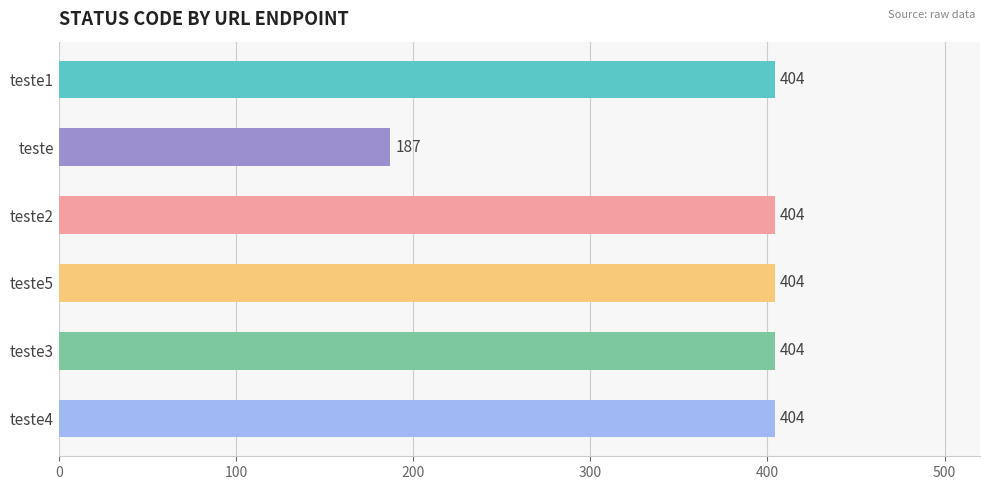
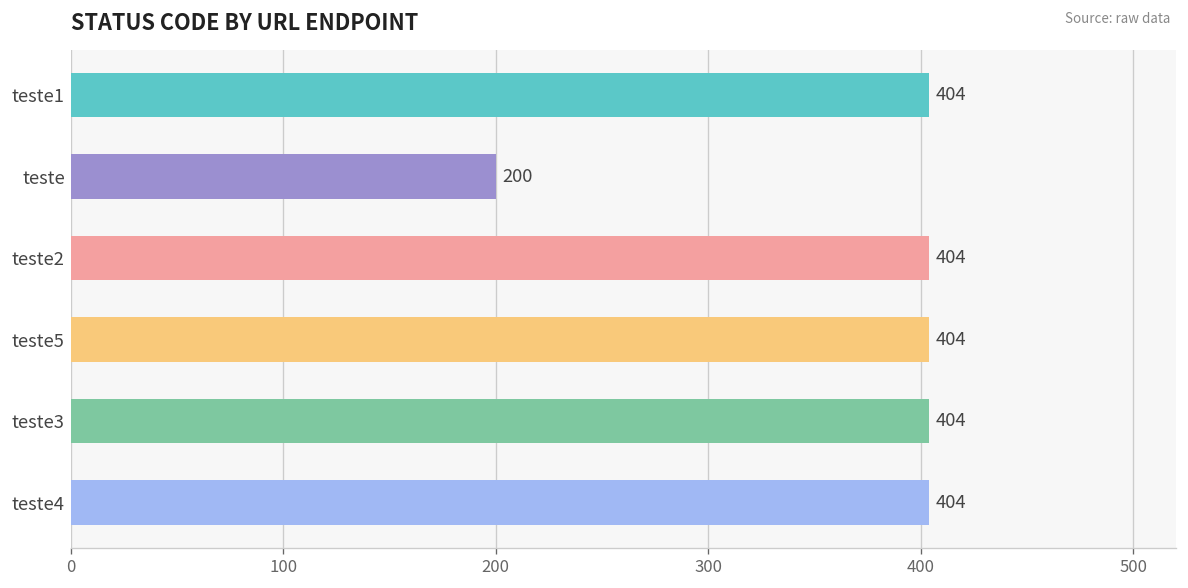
  {
    "teste1": 404,
-   "teste": 187,
+   "teste": 200,
    "teste2": 404,
    "teste5": 404,
    "teste3": 404,
    "teste4": 404
  }
